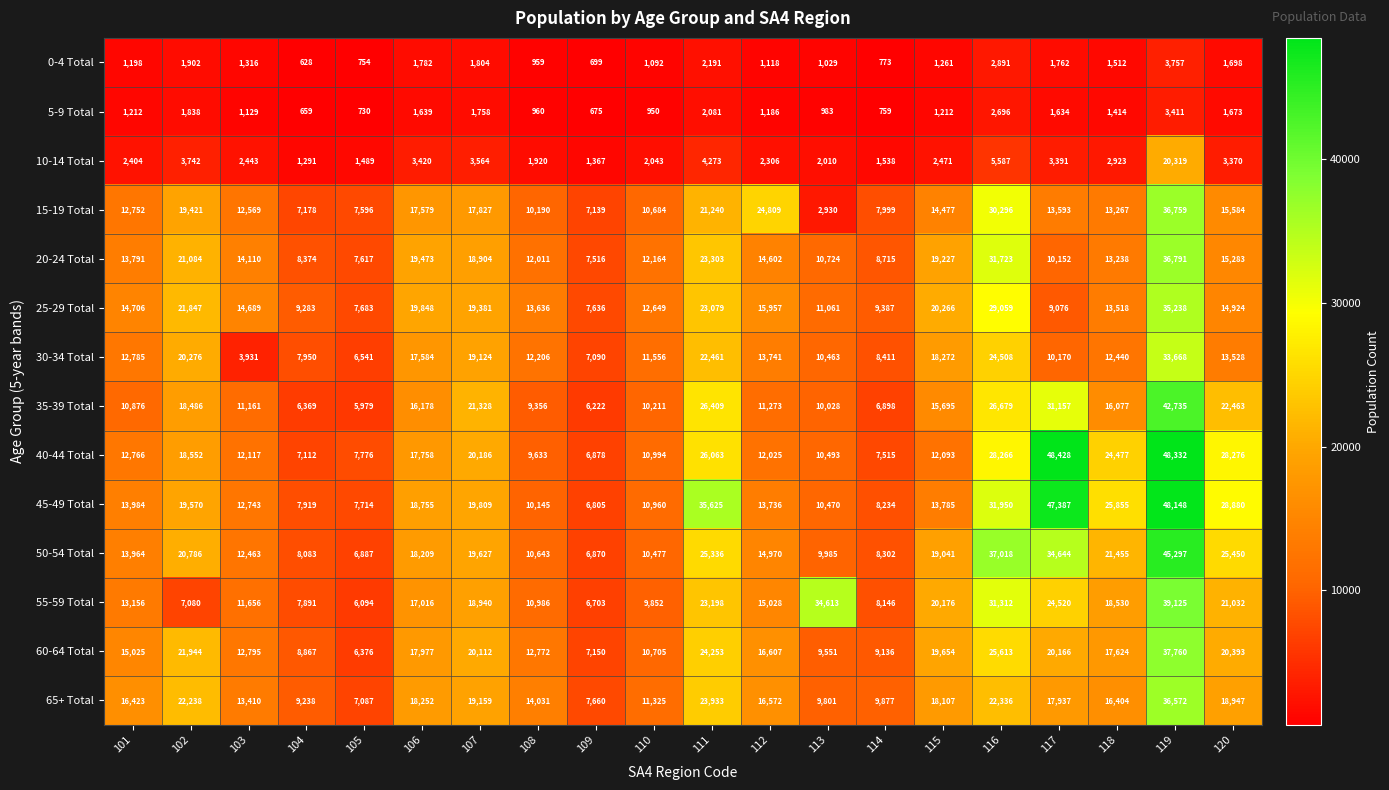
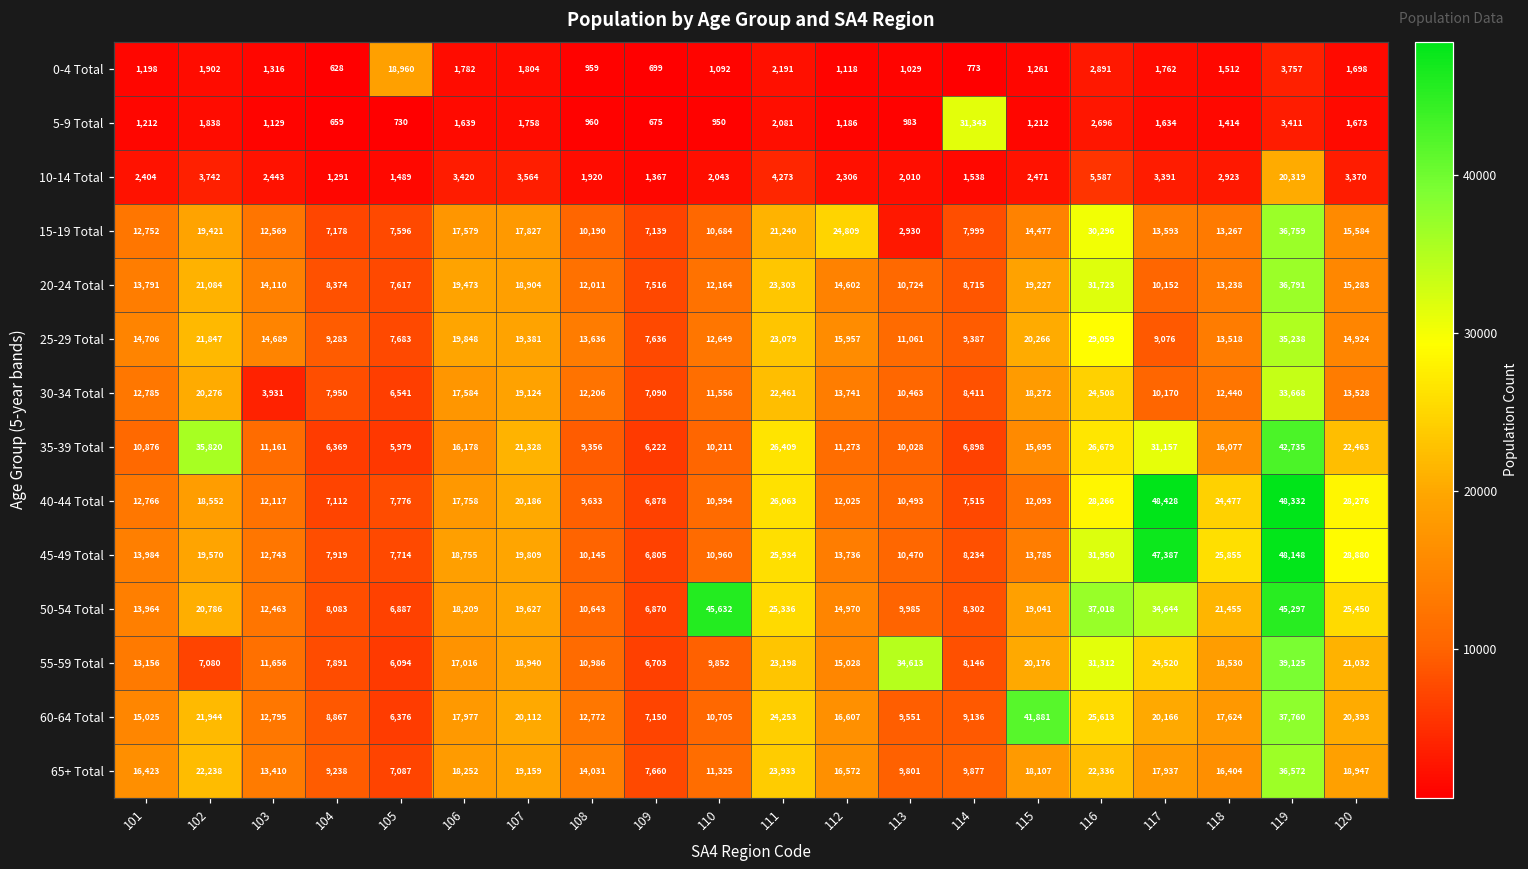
  {
    "0-4 Total": {
      "101": "1,198",
      "102": "1,902",
      "103": "1,316",
      "104": "628",
-     "105": "754",
+     "105": "18,960",
      "106": "1,782",
      "107": "1,804",
      "108": "959",
      "109": "699",
      "110": "1,092",
      "111": "2,191",
      "112": "1,118",
      "113": "1,029",
      "114": "773",
      "115": "1,261",
      "116": "2,891",
      "117": "1,762",
      "118": "1,512",
      "119": "3,757",
      "120": "1,698"
    },
    "5-9 Total": {
      "101": "1,212",
      "102": "1,838",
      "103": "1,129",
      "104": "659",
      "105": "730",
      "106": "1,639",
      "107": "1,758",
      "108": "960",
      "109": "675",
      "110": "950",
      "111": "2,081",
      "112": "1,186",
      "113": "983",
-     "114": "759",
+     "114": "31,343",
      "115": "1,212",
      "116": "2,696",
      "117": "1,634",
      "118": "1,414",
      "119": "3,411",
      "120": "1,673"
    },
    "35-39 Total": {
      "101": "10,876",
-     "102": "18,486",
+     "102": "35,820",
      "103": "11,161",
      "104": "6,369",
      "105": "5,979",
      "106": "16,178",
      "107": "21,328",
      "108": "9,356",
      "109": "6,222",
      "110": "10,211",
      "111": "26,409",
      "112": "11,273",
      "113": "10,028",
      "114": "6,898",
      "115": "15,695",
      "116": "26,679",
      "117": "31,157",
      "118": "16,077",
      "119": "42,735",
      "120": "22,463"
    },
    "45-49 Total": {
      "101": "13,984",
      "102": "19,570",
      "103": "12,743",
      "104": "7,919",
      "105": "7,714",
      "106": "18,755",
      "107": "19,809",
      "108": "10,145",
      "109": "6,805",
      "110": "10,960",
-     "111": "35,625",
+     "111": "25,934",
      "112": "13,736",
      "113": "10,470",
      "114": "8,234",
      "115": "13,785",
      "116": "31,950",
      "117": "47,387",
      "118": "25,855",
      "119": "48,148",
      "120": "28,880"
    },
    "50-54 Total": {
      "101": "13,964",
      "102": "20,786",
      "103": "12,463",
      "104": "8,083",
      "105": "6,887",
      "106": "18,209",
      "107": "19,627",
      "108": "10,643",
      "109": "6,870",
-     "110": "10,477",
+     "110": "45,632",
      "111": "25,336",
      "112": "14,970",
      "113": "9,985",
      "114": "8,302",
      "115": "19,041",
      "116": "37,018",
      "117": "34,644",
      "118": "21,455",
      "119": "45,297",
      "120": "25,450"
    },
    "60-64 Total": {
      "101": "15,025",
      "102": "21,944",
      "103": "12,795",
      "104": "8,867",
      "105": "6,376",
      "106": "17,977",
      "107": "20,112",
      "108": "12,772",
      "109": "7,150",
      "110": "10,705",
      "111": "24,253",
      "112": "16,607",
      "113": "9,551",
      "114": "9,136",
-     "115": "19,654",
+     "115": "41,881",
      "116": "25,613",
      "117": "20,166",
      "118": "17,624",
      "119": "37,760",
      "120": "20,393"
    }
  }
